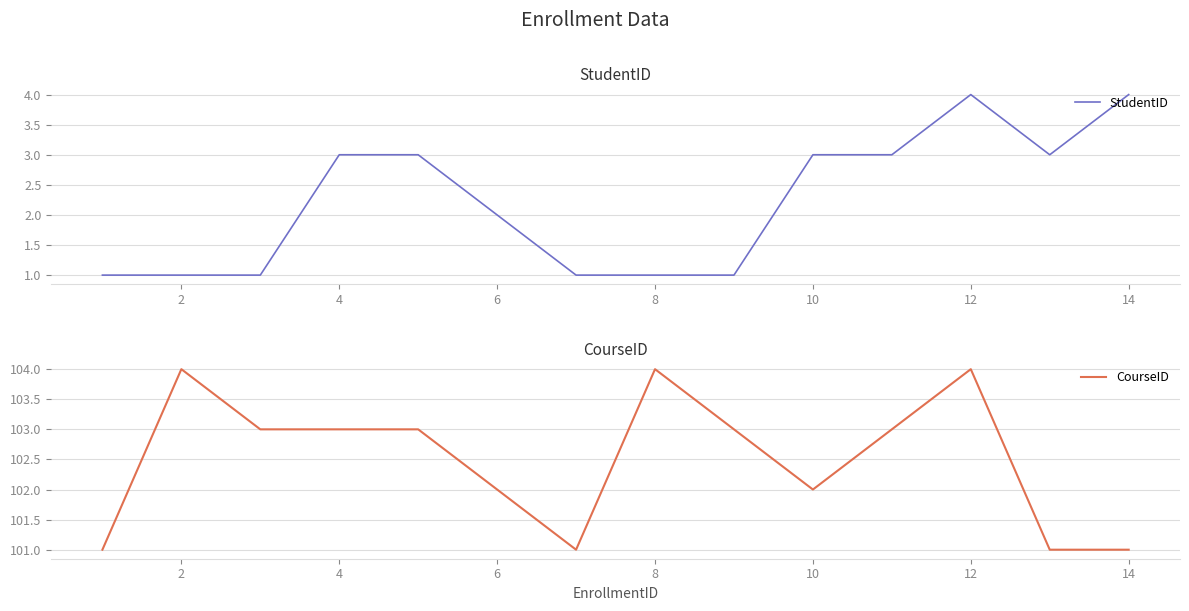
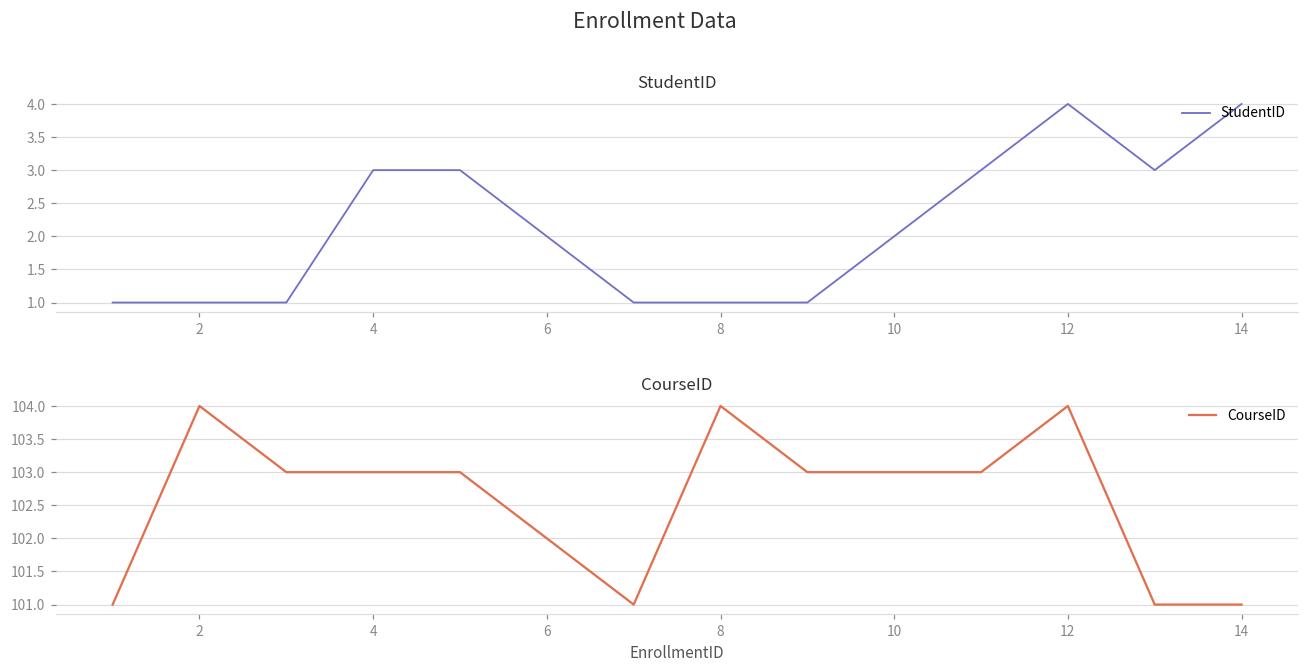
  {
    "StudentID": {
      "2": 1,
      "4": 3,
      "8": 1,
-     "10": 3,
+     "10": 2,
      "12": 4,
      "14": 4
    },
    "CourseID": {
      "2": 104,
      "4": 103,
      "8": 104,
-     "10": 102,
+     "10": 103,
      "12": 104,
      "14": 101
    }
  }
